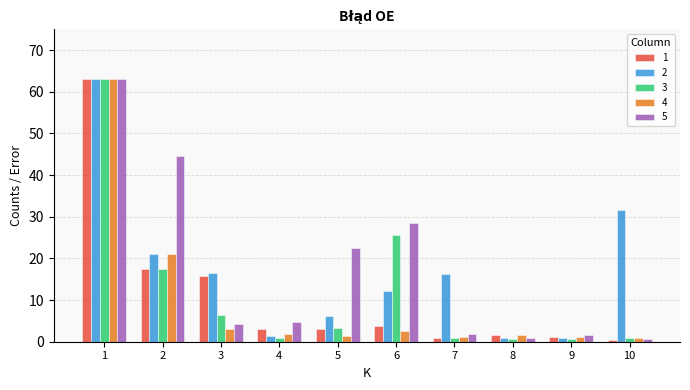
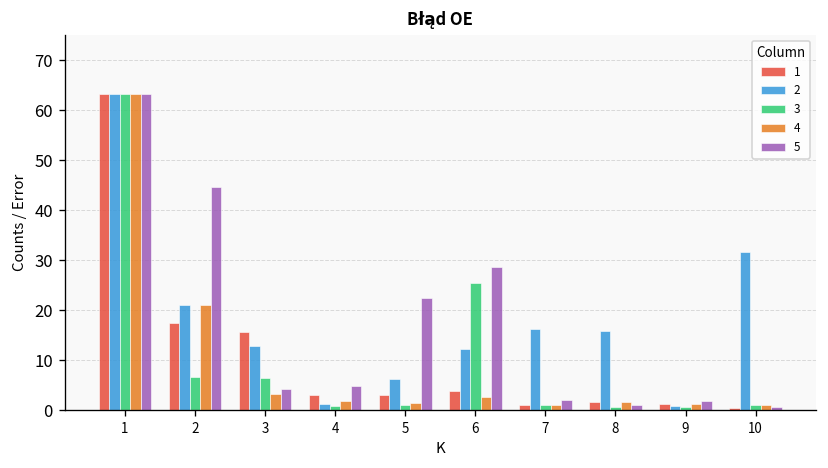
  {
    "2": {
      "1": 63,
      "2": 21,
-     "3": 16,
+     "3": 13,
      "4": 1,
      "5": 6,
      "6": 12,
      "7": 16,
-     "8": 1,
+     "8": 16,
      "9": 1,
      "10": 32
    },
    "3": {
      "1": 63,
-     "2": 18,
+     "2": 7,
      "3": 6,
      "4": 1,
-     "5": 3,
+     "5": 1,
      "6": 26,
      "7": 1,
      "8": 1,
      "9": 1,
      "10": 1
    },
    "5": {
      "1": 63,
      "2": 45,
      "3": 4,
      "4": 5,
      "5": 22,
      "6": 29,
      "7": 2,
      "8": 1,
      "9": 2
    }
  }
